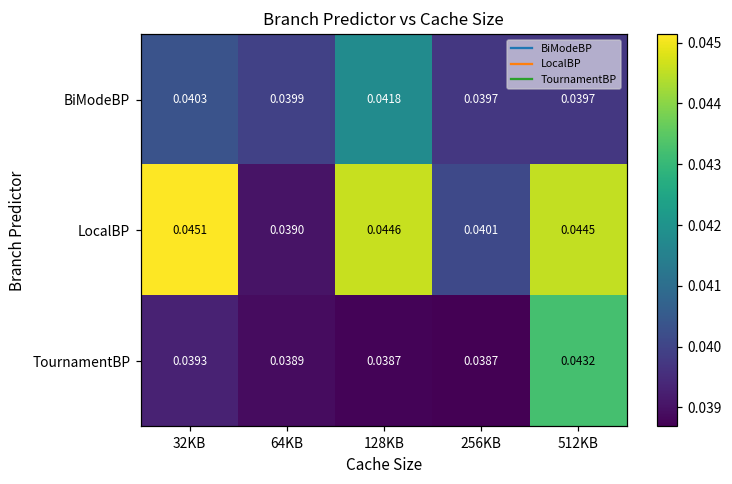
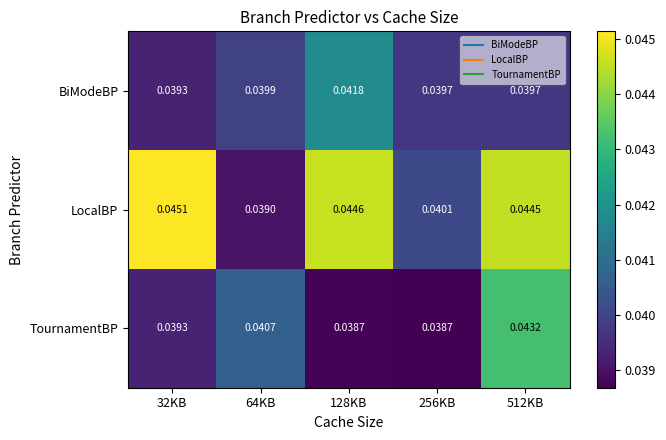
  {
    "BiModeBP": {
-     "32KB": 0.0403,
+     "32KB": 0.0393,
      "64KB": 0.0399,
      "128KB": 0.0418,
      "256KB": 0.0397,
      "512KB": 0.0397
    },
    "LocalBP": {
      "32KB": 0.0451,
      "64KB": 0.0390,
      "128KB": 0.0446,
      "256KB": 0.0401,
      "512KB": 0.0445
    },
    "TournamentBP": {
      "32KB": 0.0393,
-     "64KB": 0.0389,
+     "64KB": 0.0407,
      "128KB": 0.0387,
      "256KB": 0.0387,
      "512KB": 0.0432
    }
  }
